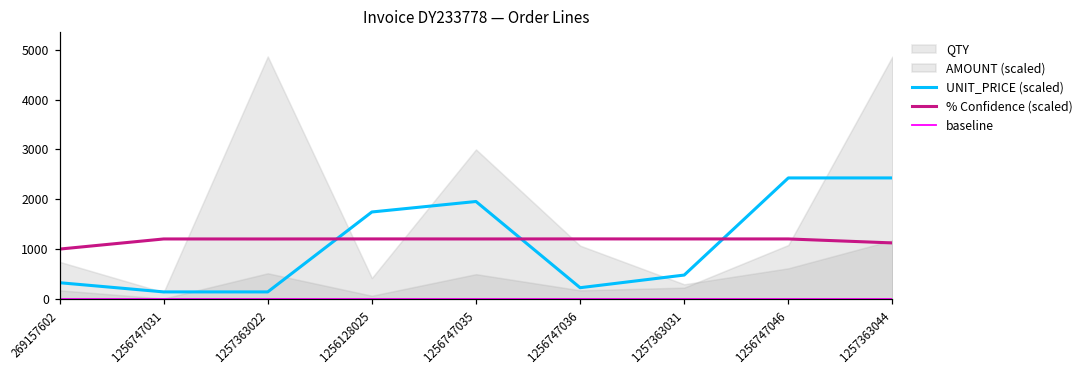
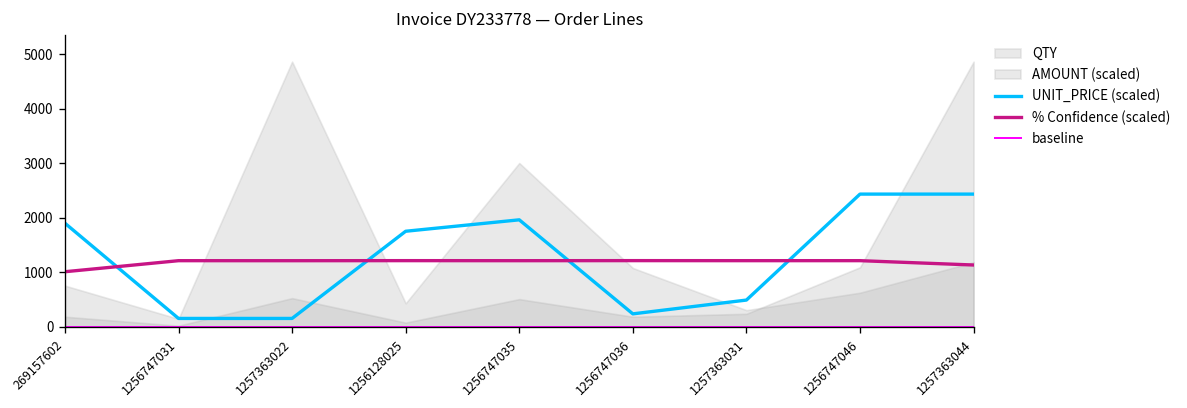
  {
    "UNIT_PRICE (scaled)": {
-     "269157602": 300,
+     "269157602": 1900,
      "1257363022": 100,
      "1256128025": 1700,
      "1256747035": 2000,
      "1257363031": 500,
      "1256747046": 2400,
      "1257363044": 2400
    },
    "% Confidence (scaled)": {
      "269157602": 1000,
      "1256747031": 1200,
      "1257363022": 1200,
      "1256128025": 1200,
      "1256747035": 1200,
      "1256747036": 1200,
      "1257363031": 1200,
      "1256747046": 1200
    },
    "baseline": {
      "269157602": 0,
      "1257363022": 0,
      "1256128025": 0,
      "1256747035": 0,
      "1256747036": 0,
      "1257363031": 0,
      "1256747046": 0,
      "1257363044": 0
    }
  }
